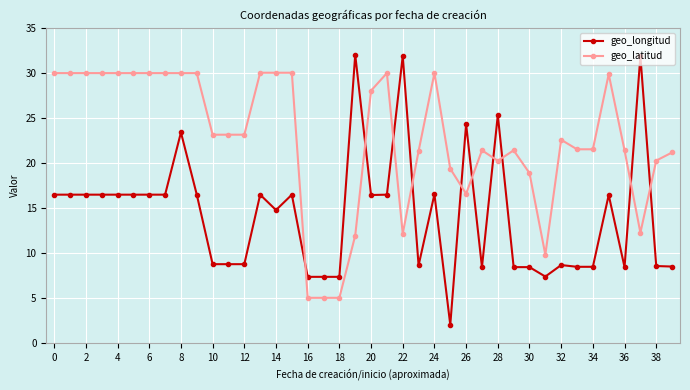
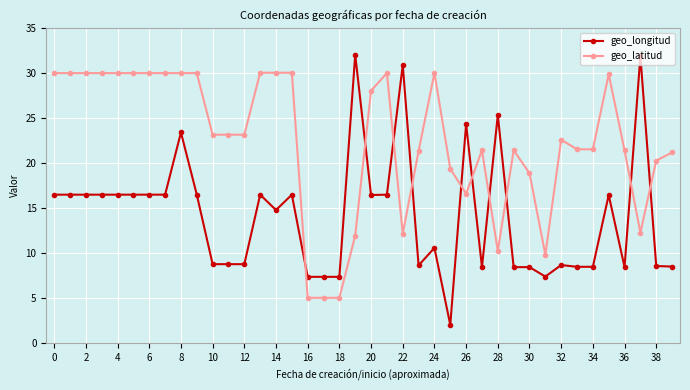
  {
    "geo_longitud": {
      "0": 16,
      "2": 16,
      "4": 16,
      "6": 16,
      "8": 23,
      "10": 9,
      "12": 9,
      "14": 15,
      "16": 7,
      "18": 7,
      "20": 16,
-     "22": 32,
-     "24": 17,
+     "22": 31,
+     "24": 11,
      "26": 24,
      "28": 25,
      "30": 8,
      "32": 9,
      "34": 8,
      "36": 8,
      "38": 9
    },
    "geo_latitud": {
      "0": 30,
      "2": 30,
      "4": 30,
      "6": 30,
      "8": 30,
      "10": 23,
      "12": 23,
      "14": 30,
      "16": 5,
      "18": 5,
      "20": 28,
      "22": 12,
      "24": 30,
      "26": 17,
-     "28": 20,
+     "28": 10,
      "30": 19,
      "32": 23,
      "34": 21,
      "36": 21,
      "38": 20
    }
  }
